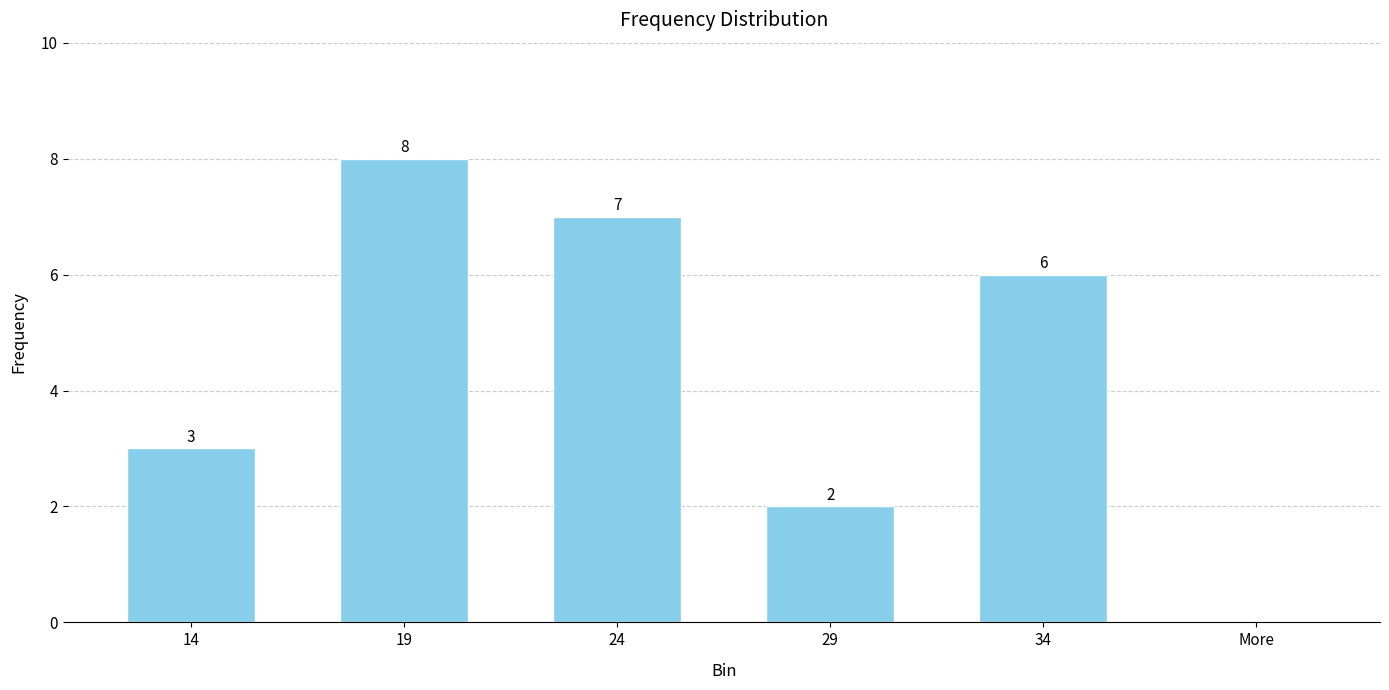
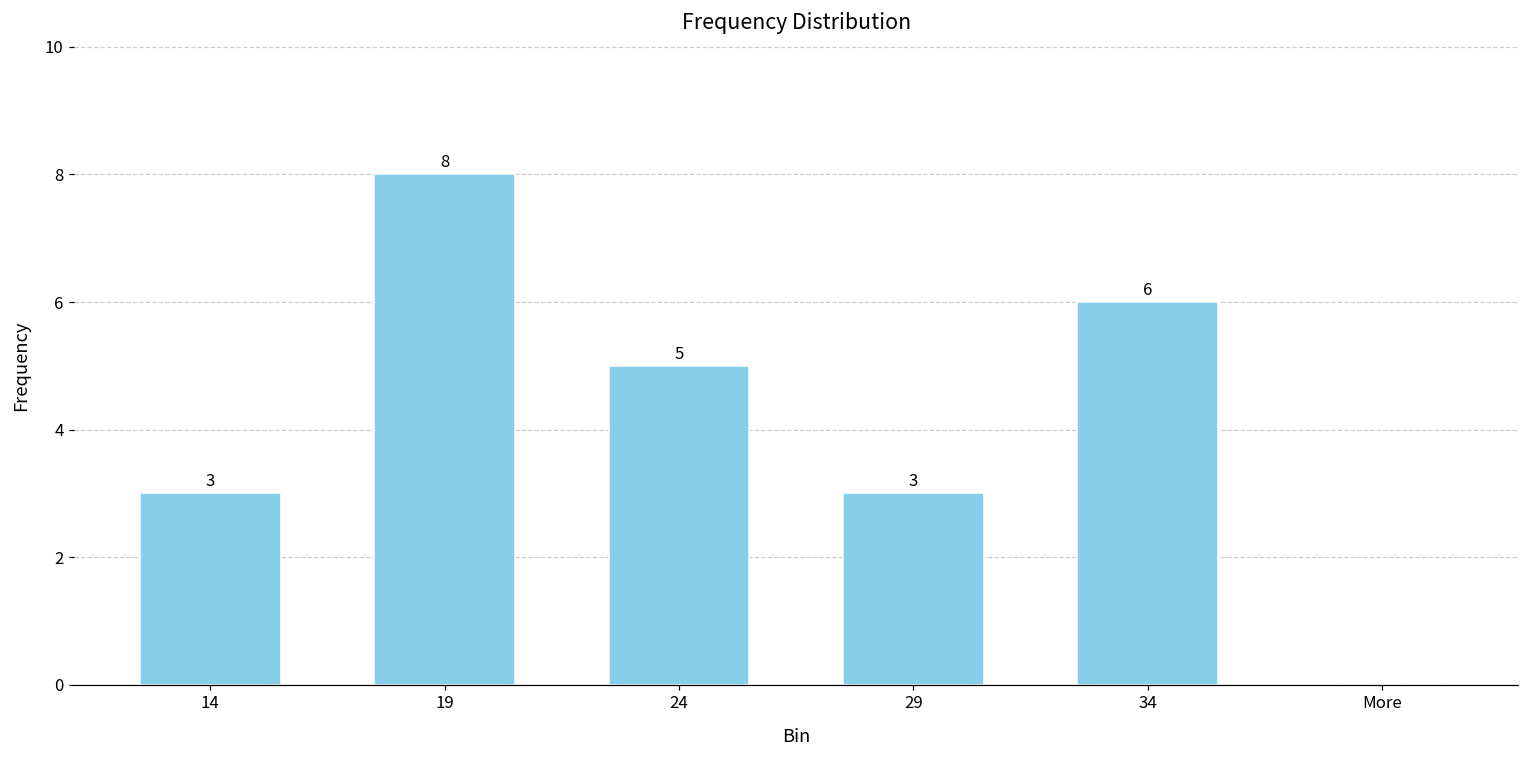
  {
    "14": 3,
    "19": 8,
-   "24": 7,
-   "29": 2,
+   "24": 5,
+   "29": 3,
    "34": 6
  }
